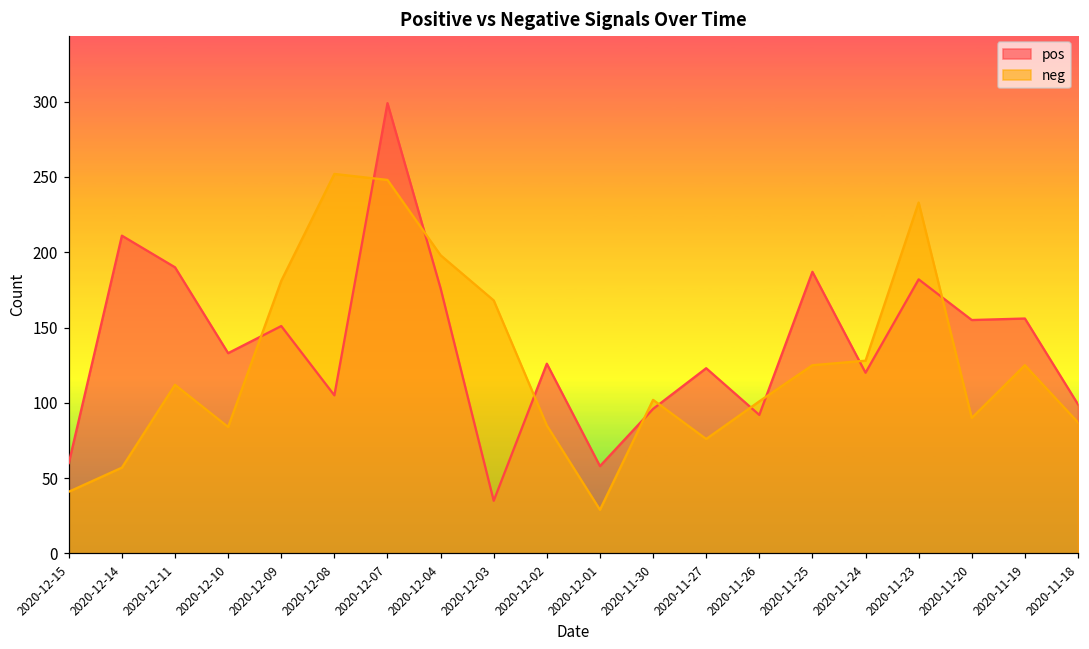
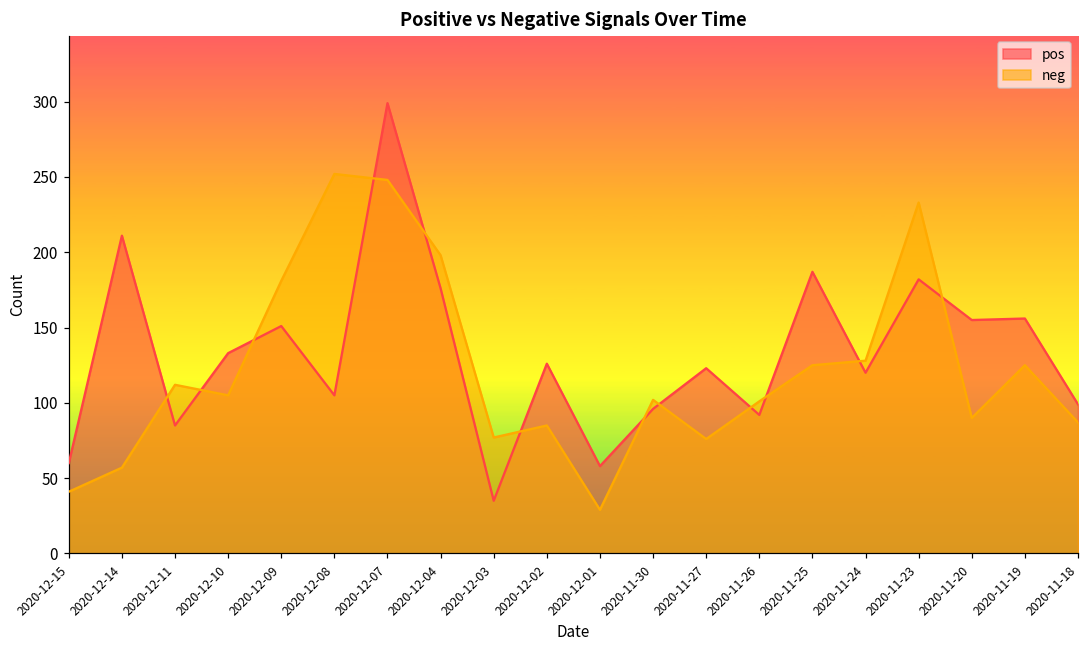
  {
    "pos": {
      "2020-12-15": 60,
      "2020-12-14": 211,
-     "2020-12-11": 190,
+     "2020-12-11": 85,
      "2020-12-10": 133,
      "2020-12-09": 151,
      "2020-12-08": 105,
      "2020-12-07": 299,
      "2020-12-04": 176,
      "2020-12-03": 35,
      "2020-12-02": 126,
      "2020-12-01": 58,
      "2020-11-30": 96,
      "2020-11-27": 123,
      "2020-11-26": 92,
      "2020-11-25": 187,
      "2020-11-24": 120,
      "2020-11-23": 182,
      "2020-11-20": 155,
      "2020-11-19": 156,
      "2020-11-18": 99
    },
    "neg": {
      "2020-12-15": 41,
      "2020-12-14": 57,
      "2020-12-11": 112,
-     "2020-12-10": 84,
+     "2020-12-10": 105,
      "2020-12-09": 181,
      "2020-12-08": 252,
      "2020-12-07": 248,
      "2020-12-04": 198,
-     "2020-12-03": 168,
+     "2020-12-03": 77,
      "2020-12-02": 85,
      "2020-12-01": 29,
      "2020-11-30": 102,
      "2020-11-27": 76,
      "2020-11-26": 101,
      "2020-11-25": 125,
      "2020-11-24": 128,
      "2020-11-23": 233,
      "2020-11-20": 90,
      "2020-11-19": 125,
      "2020-11-18": 87
    }
  }
